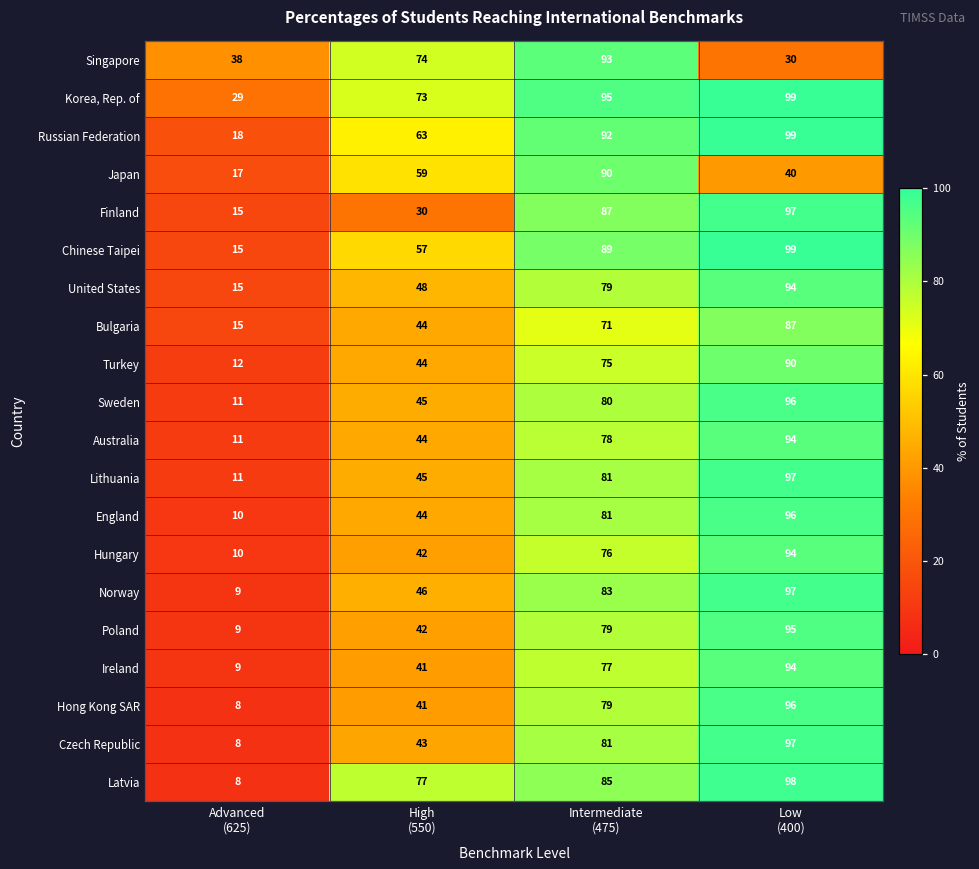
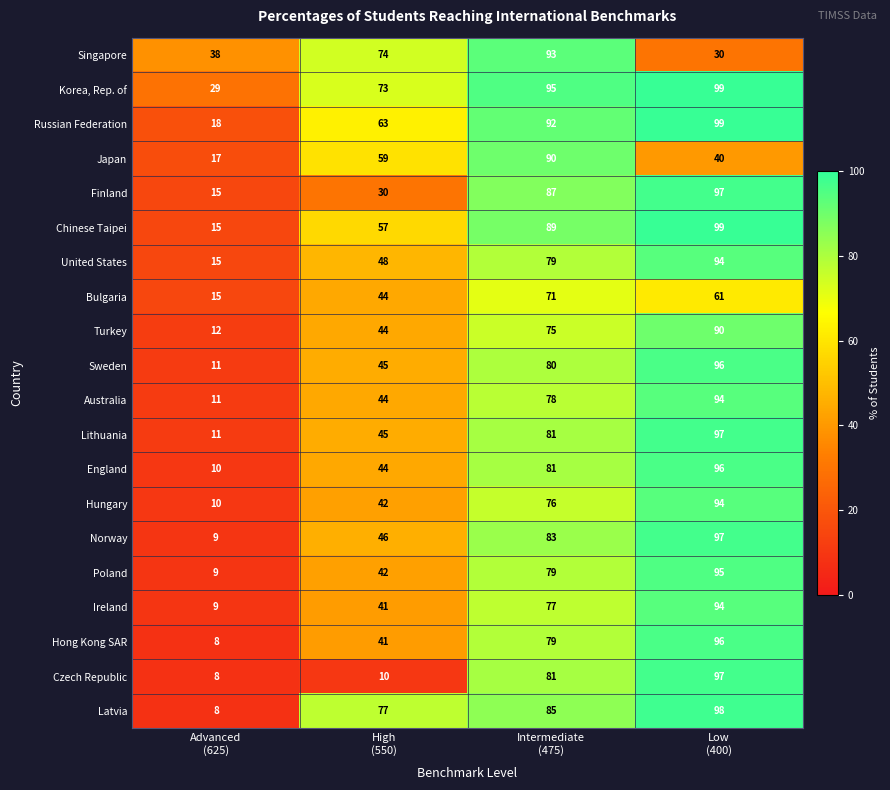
  {
    "Singapore": {
      "Advanced (625)": 38,
      "High (550)": 74,
      "Intermediate (475)": 93,
      "Low (400)": 30
    },
    "Korea, Rep. of": {
      "Advanced (625)": 29,
      "High (550)": 73,
      "Intermediate (475)": 95,
      "Low (400)": 99
    },
    "Russian Federation": {
      "Advanced (625)": 18,
      "High (550)": 63,
      "Intermediate (475)": 92,
      "Low (400)": 99
    },
    "Japan": {
      "Advanced (625)": 17,
      "High (550)": 59,
      "Intermediate (475)": 90,
      "Low (400)": 40
    },
    "Finland": {
      "Advanced (625)": 15,
      "High (550)": 30,
      "Intermediate (475)": 87,
      "Low (400)": 97
    },
    "Chinese Taipei": {
      "Advanced (625)": 15,
      "High (550)": 57,
      "Intermediate (475)": 89,
      "Low (400)": 99
    },
    "United States": {
      "Advanced (625)": 15,
      "High (550)": 48,
      "Intermediate (475)": 79,
      "Low (400)": 94
    },
    "Bulgaria": {
      "Advanced (625)": 15,
      "High (550)": 44,
      "Intermediate (475)": 71,
-     "Low (400)": 87
+     "Low (400)": 61
    },
    "Turkey": {
      "Advanced (625)": 12,
      "High (550)": 44,
      "Intermediate (475)": 75,
      "Low (400)": 90
    },
    "Sweden": {
      "Advanced (625)": 11,
      "High (550)": 45,
      "Intermediate (475)": 80,
      "Low (400)": 96
    },
    "Australia": {
      "Advanced (625)": 11,
      "High (550)": 44,
      "Intermediate (475)": 78,
      "Low (400)": 94
    },
    "Lithuania": {
      "Advanced (625)": 11,
      "High (550)": 45,
      "Intermediate (475)": 81,
      "Low (400)": 97
    },
    "England": {
      "Advanced (625)": 10,
      "High (550)": 44,
      "Intermediate (475)": 81,
      "Low (400)": 96
    },
    "Hungary": {
      "Advanced (625)": 10,
      "High (550)": 42,
      "Intermediate (475)": 76,
      "Low (400)": 94
    },
    "Norway": {
      "Advanced (625)": 9,
      "High (550)": 46,
      "Intermediate (475)": 83,
      "Low (400)": 97
    },
    "Poland": {
      "Advanced (625)": 9,
      "High (550)": 42,
      "Intermediate (475)": 79,
      "Low (400)": 95
    },
    "Ireland": {
      "Advanced (625)": 9,
      "High (550)": 41,
      "Intermediate (475)": 77,
      "Low (400)": 94
    },
    "Hong Kong SAR": {
      "Advanced (625)": 8,
      "High (550)": 41,
      "Intermediate (475)": 79,
      "Low (400)": 96
    },
    "Czech Republic": {
      "Advanced (625)": 8,
-     "High (550)": 43,
+     "High (550)": 10,
      "Intermediate (475)": 81,
      "Low (400)": 97
    },
    "Latvia": {
      "Advanced (625)": 8,
      "High (550)": 77,
      "Intermediate (475)": 85,
      "Low (400)": 98
    }
  }
